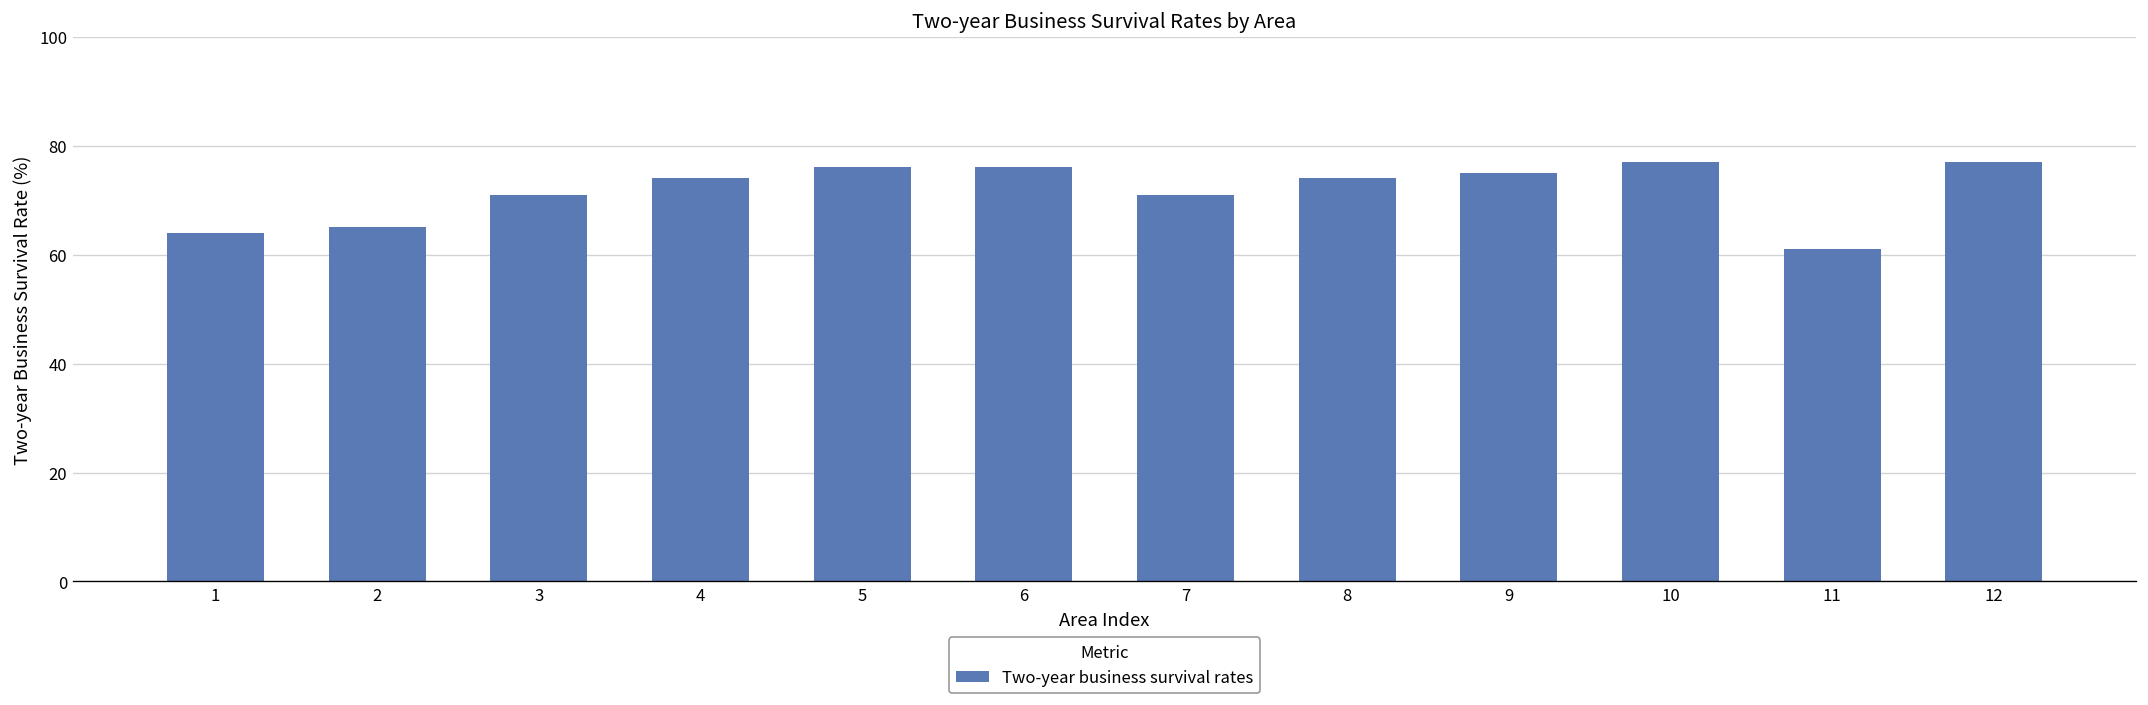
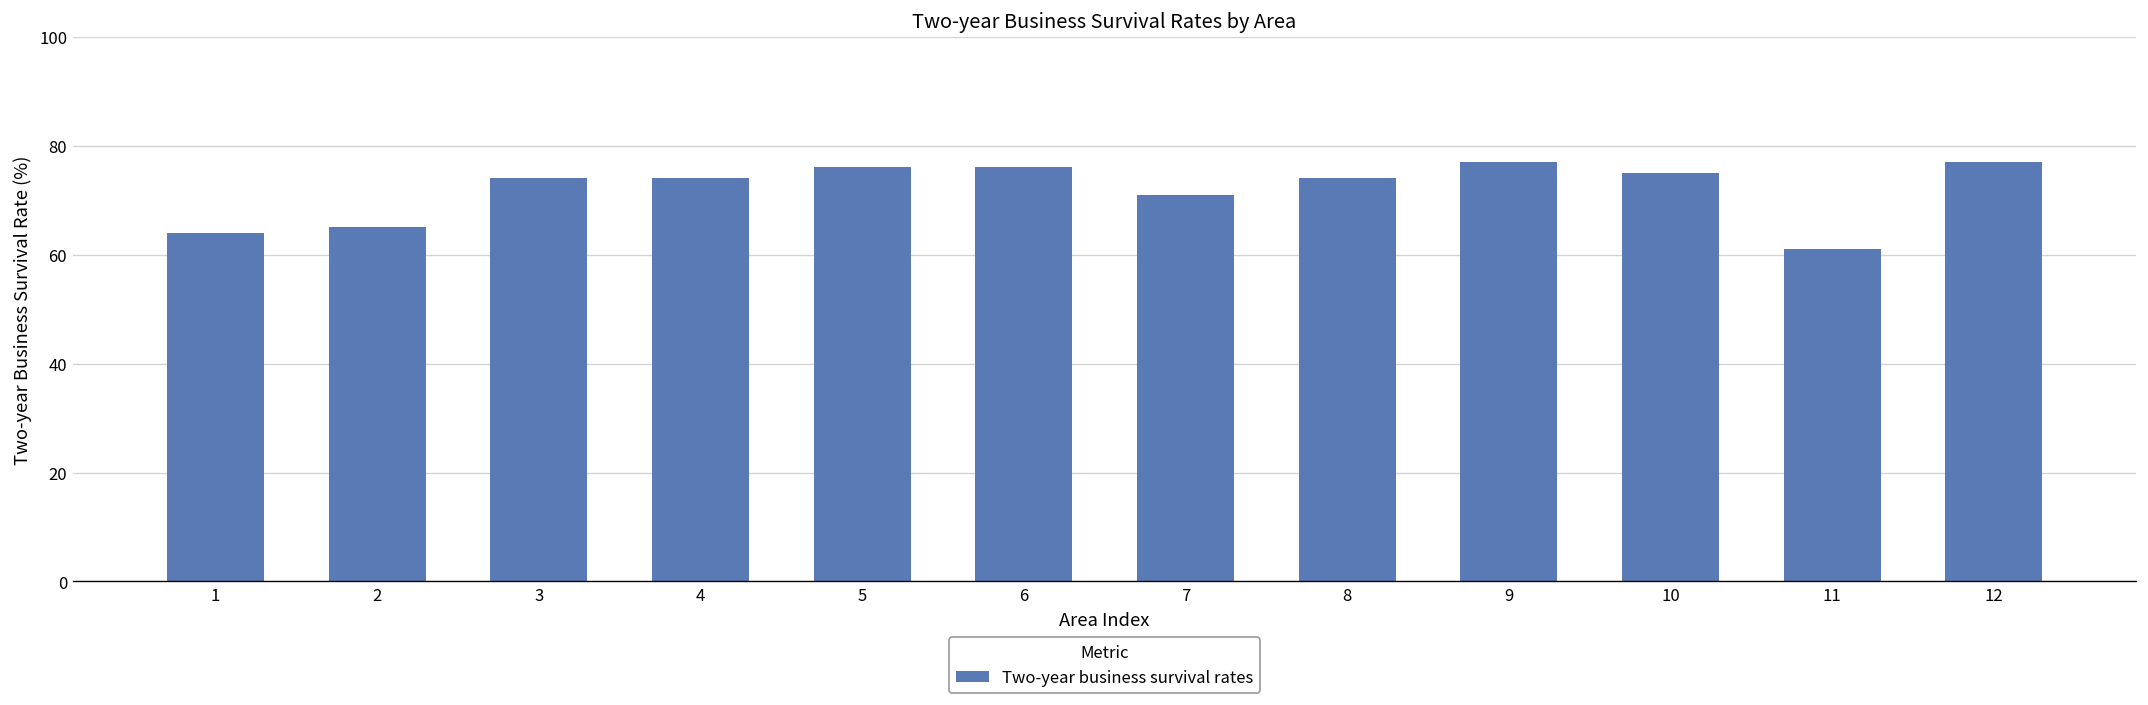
  {
    "1": 64,
    "2": 65,
-   "3": 71,
+   "3": 74,
    "4": 74,
    "5": 76,
    "6": 76,
    "7": 71,
    "8": 74,
-   "9": 75,
-   "10": 77,
+   "9": 77,
+   "10": 75,
    "11": 61,
    "12": 77
  }
